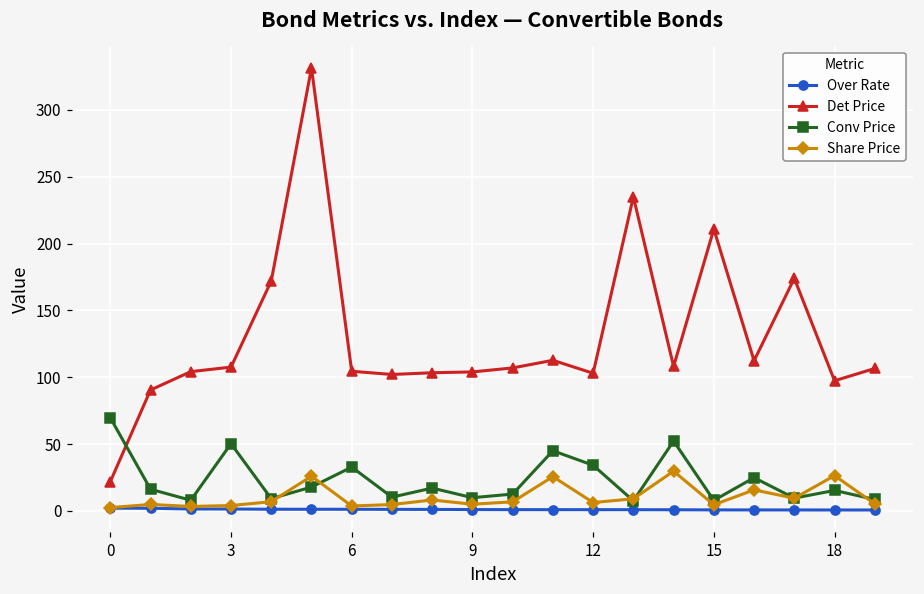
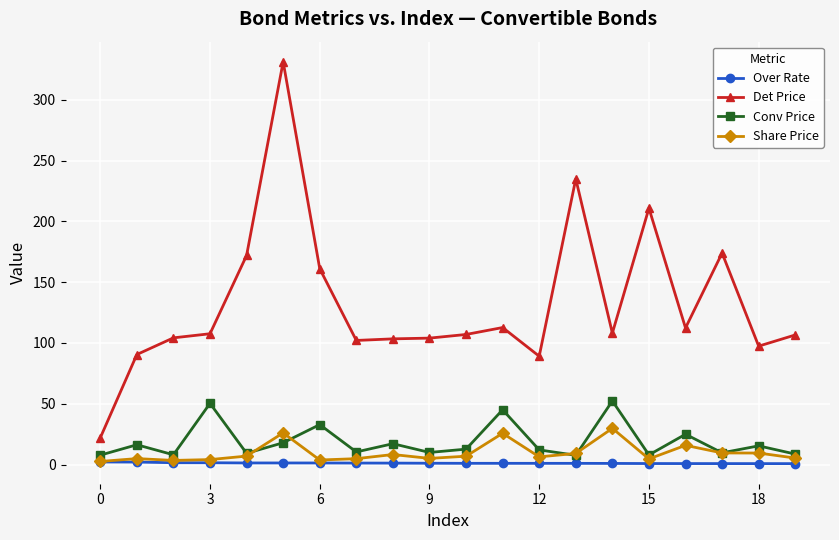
  {
    "Over Rate": {
      "3": 1,
      "6": 1,
      "9": 1,
      "12": 1,
      "15": 1,
      "18": 1
    },
    "Det Price": {
      "0": 22,
      "3": 108,
-     "6": 105,
+     "6": 161,
      "9": 104,
-     "12": 103,
+     "12": 89,
      "15": 211,
      "18": 97
    },
    "Conv Price": {
-     "0": 70,
+     "0": 8,
      "3": 50,
      "6": 33,
      "9": 10,
-     "12": 34,
+     "12": 12,
      "15": 8,
      "18": 15
    },
    "Share Price": {
      "3": 4,
      "6": 4,
      "9": 5,
      "12": 6,
      "15": 5,
-     "18": 26
+     "18": 9
    }
  }
